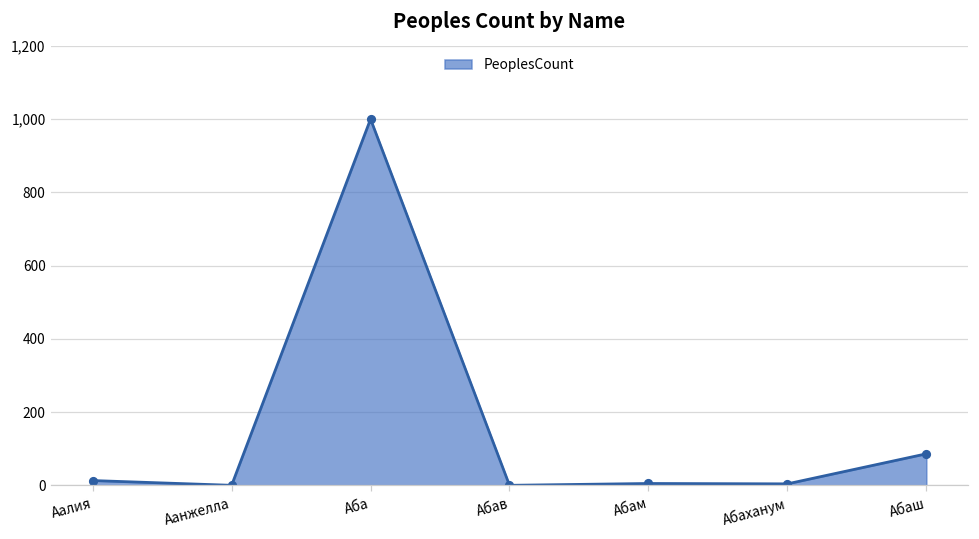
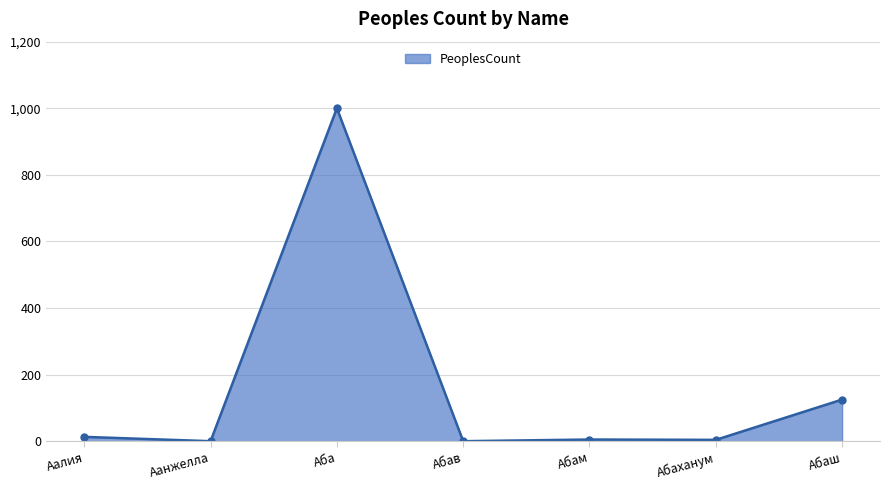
  {
    "Аалия": "10",
    "Аанжелла": "0",
    "Аба": "1,000",
    "Абав": "0",
    "Абам": "10",
    "Абаханум": "0",
-   "Абаш": "90"
+   "Абаш": "130"
  }
